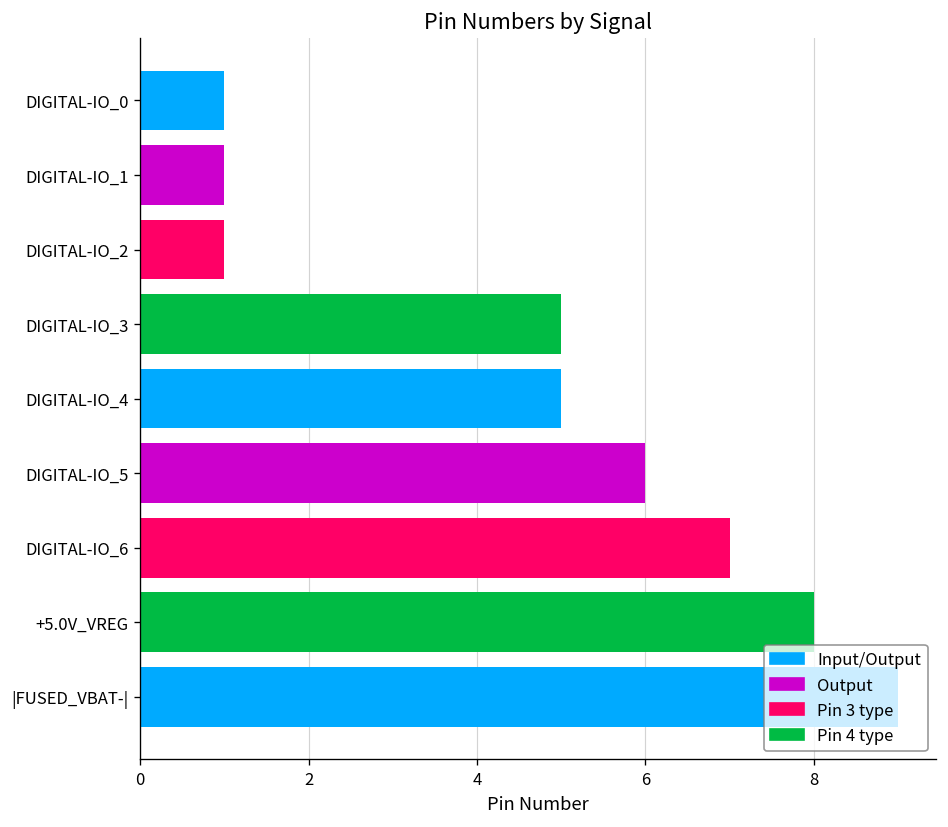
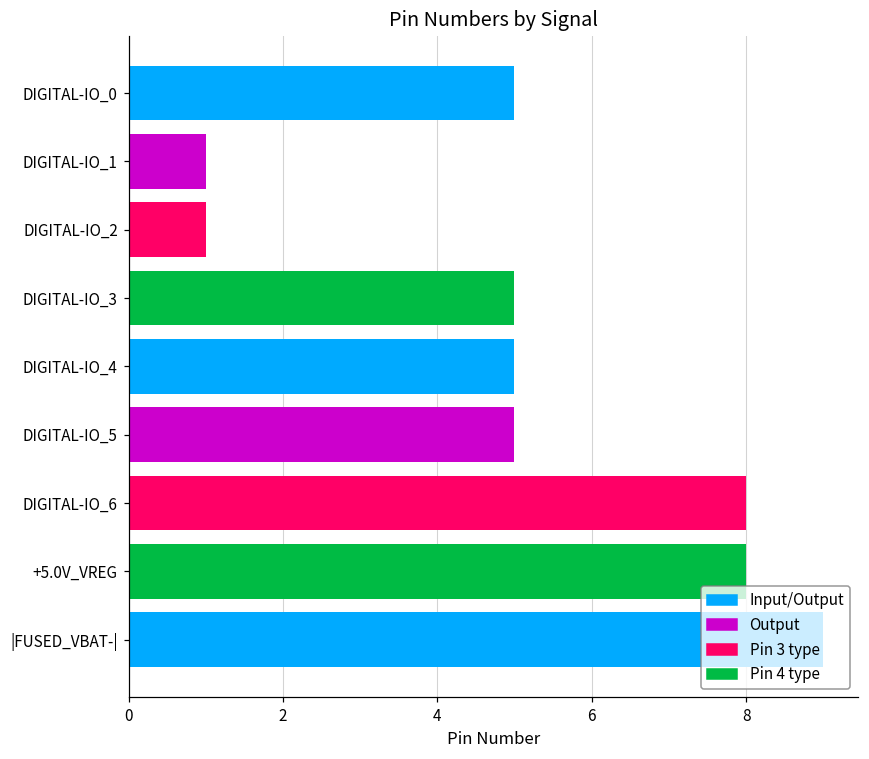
  {
-   "DIGITAL-IO_0": 1,
+   "DIGITAL-IO_0": 5,
    "DIGITAL-IO_1": 1,
    "DIGITAL-IO_2": 1,
    "DIGITAL-IO_3": 5,
    "DIGITAL-IO_4": 5,
-   "DIGITAL-IO_5": 6,
-   "DIGITAL-IO_6": 7,
+   "DIGITAL-IO_5": 5,
+   "DIGITAL-IO_6": 8,
    "+5.0V_VREG": 8
  }
